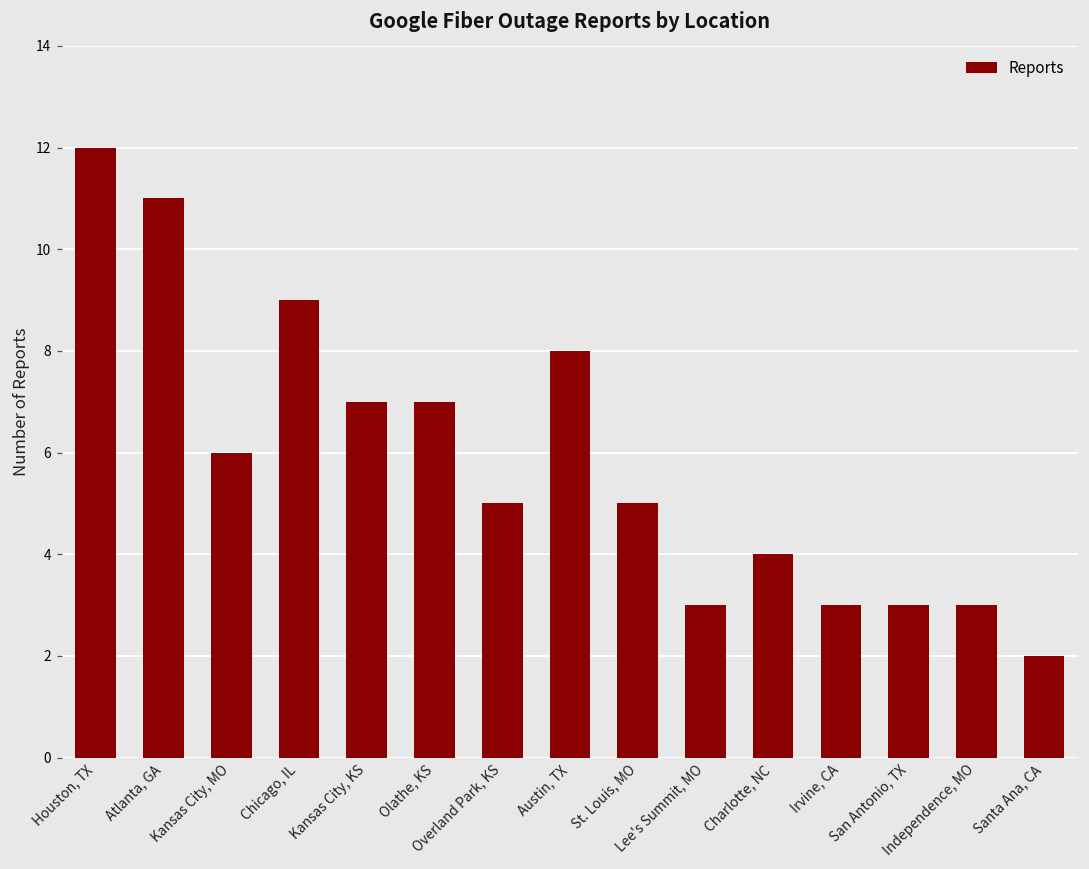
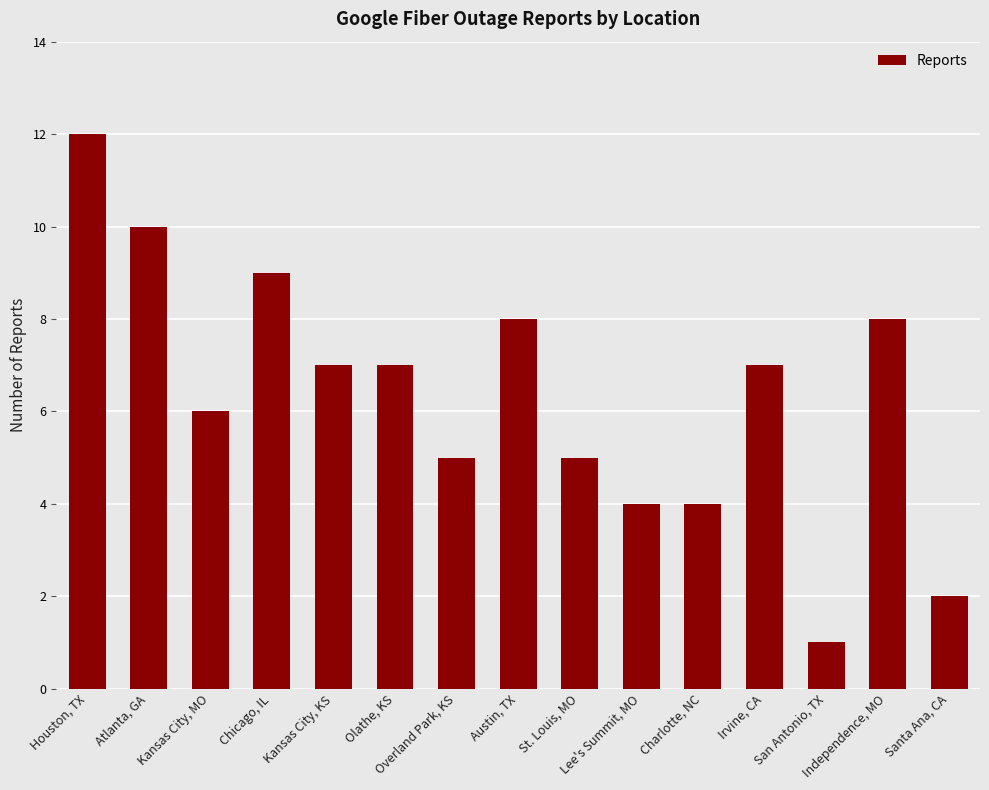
  {
    "Houston, TX": 12,
-   "Atlanta, GA": 11,
+   "Atlanta, GA": 10,
    "Kansas City, MO": 6,
    "Chicago, IL": 9,
    "Kansas City, KS": 7,
    "Olathe, KS": 7,
    "Overland Park, KS": 5,
    "Austin, TX": 8,
    "St. Louis, MO": 5,
-   "Lee's Summit, MO": 3,
+   "Lee's Summit, MO": 4,
    "Charlotte, NC": 4,
-   "Irvine, CA": 3,
-   "San Antonio, TX": 3,
-   "Independence, MO": 3,
+   "Irvine, CA": 7,
+   "San Antonio, TX": 1,
+   "Independence, MO": 8,
    "Santa Ana, CA": 2
  }
